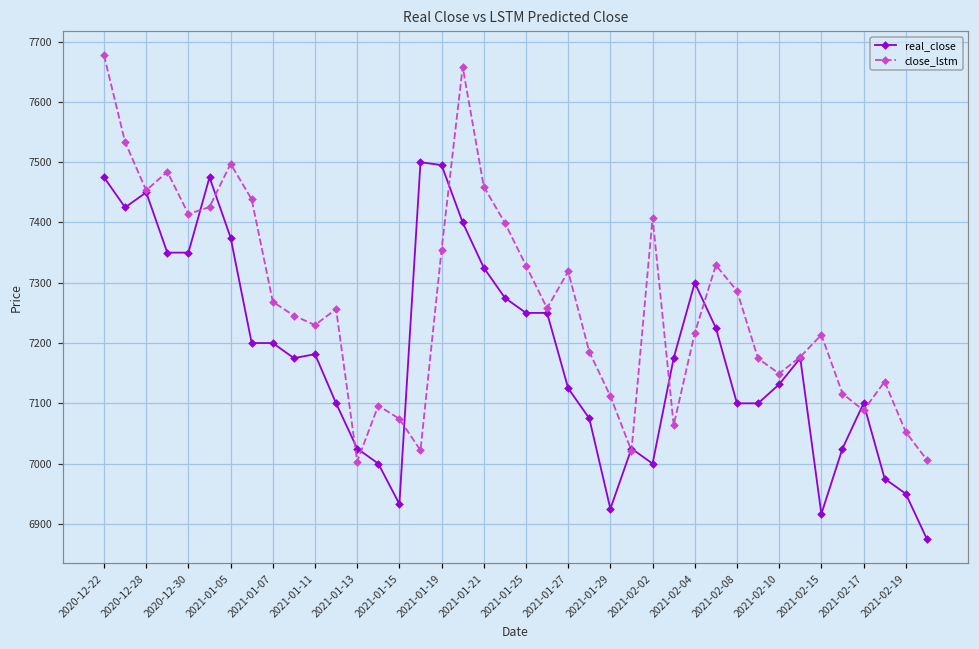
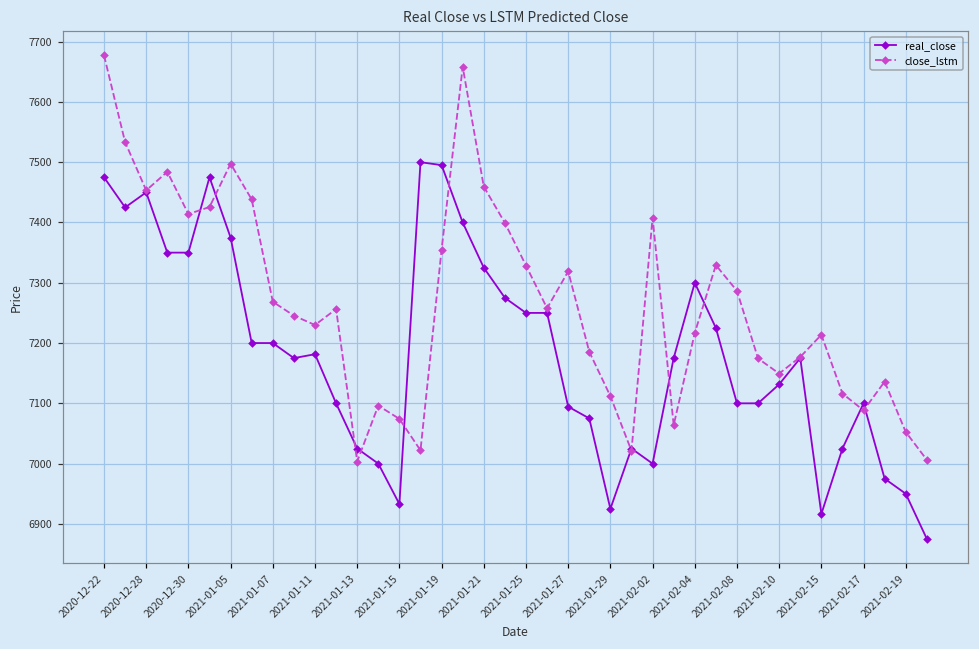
  {
    "real_close": {
      "2020-12-22": 7480,
      "2020-12-30": 7350,
      "2021-01-05": 7380,
      "2021-01-07": 7200,
      "2021-01-11": 7180,
      "2021-01-13": 7030,
      "2021-01-15": 6930,
      "2021-01-19": 7500,
      "2021-01-21": 7330,
      "2021-01-25": 7250,
-     "2021-01-27": 7130,
+     "2021-01-27": 7090,
      "2021-01-29": 6930,
      "2021-02-02": 7000,
      "2021-02-04": 7300,
      "2021-02-08": 7100,
      "2021-02-10": 7130,
      "2021-02-15": 6920,
      "2021-02-17": 7100,
      "2021-02-19": 6950
    },
    "close_lstm": {
      "2020-12-22": 7680,
      "2020-12-30": 7410,
      "2021-01-05": 7500,
      "2021-01-07": 7270,
      "2021-01-11": 7230,
      "2021-01-13": 7000,
      "2021-01-15": 7070,
      "2021-01-19": 7350,
      "2021-01-21": 7460,
      "2021-01-25": 7330,
      "2021-01-27": 7320,
      "2021-01-29": 7110,
      "2021-02-02": 7410,
      "2021-02-04": 7220,
      "2021-02-08": 7290,
      "2021-02-10": 7150,
      "2021-02-15": 7210,
      "2021-02-17": 7090,
      "2021-02-19": 7050
    }
  }
